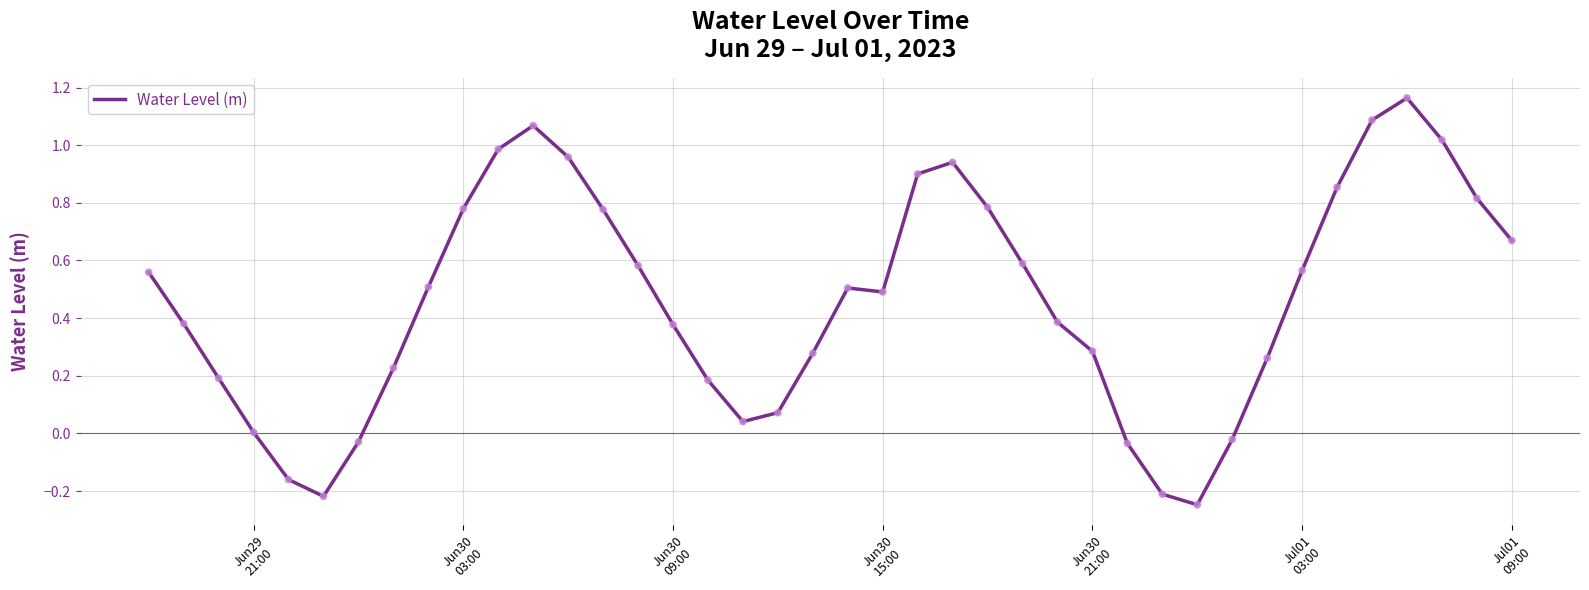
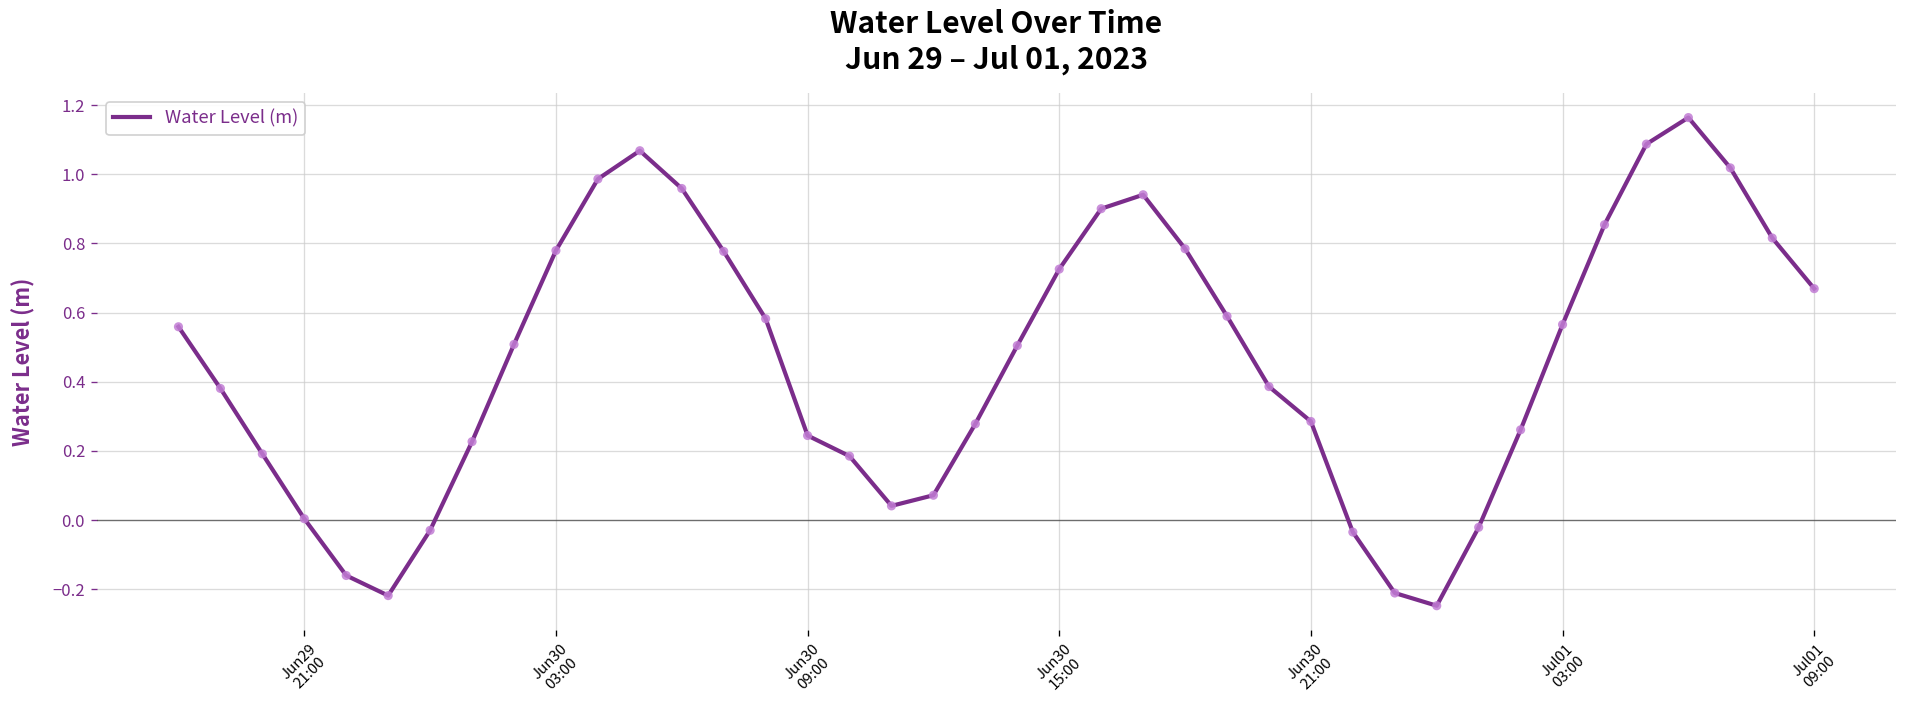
  {
    "Jun29 21:00": 0.00,
    "Jun30 03:00": 0.78,
-   "Jun30 09:00": 0.38,
-   "Jun30 15:00": 0.49,
+   "Jun30 09:00": 0.24,
+   "Jun30 15:00": 0.73,
    "Jun30 21:00": 0.29,
    "Jul01 03:00": 0.57,
    "Jul01 09:00": 0.67
  }
